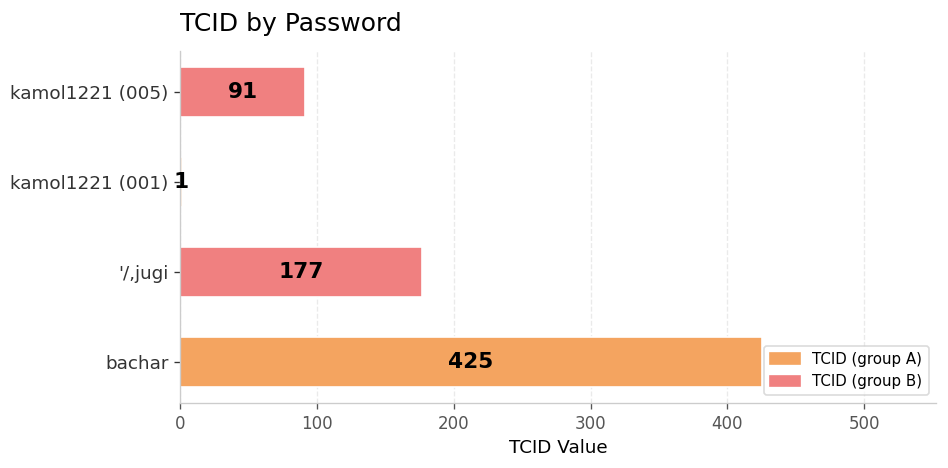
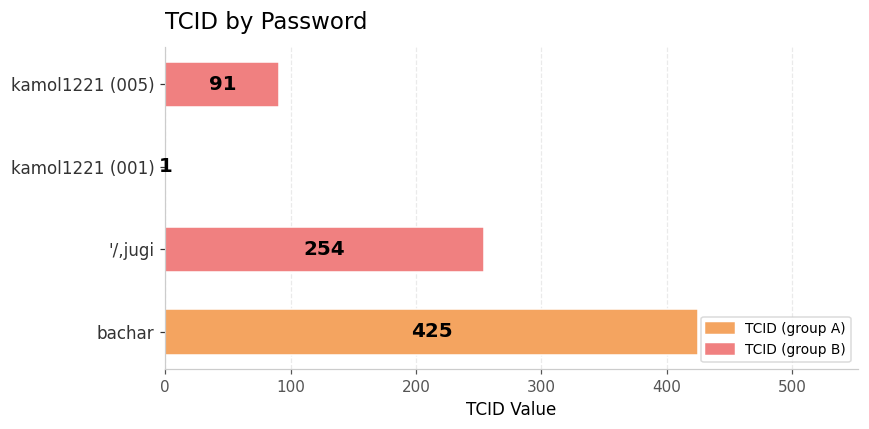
  {
    "kamol1221 (005)": 91,
    "kamol1221 (001)": 1,
-   "'/,jugi": 177,
+   "'/,jugi": 254,
    "bachar": 425
  }
